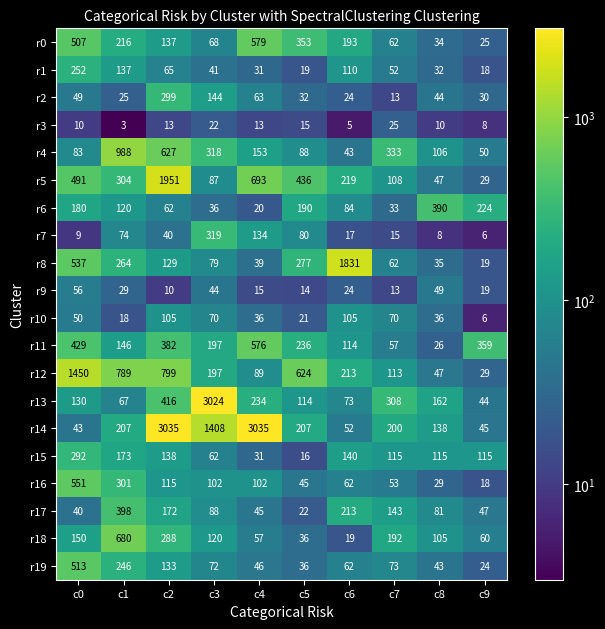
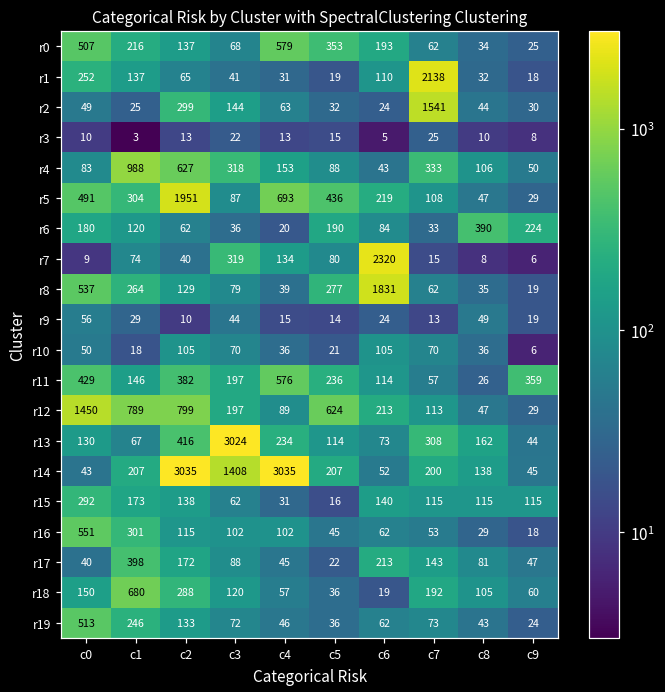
  {
    "r0": {
      "c0": 507,
      "c1": 216,
      "c2": 137,
      "c3": 68,
      "c4": 579,
      "c5": 353,
      "c6": 193,
      "c7": 62,
      "c8": 34,
      "c9": 25
    },
    "r1": {
      "c0": 252,
      "c1": 137,
      "c2": 65,
      "c3": 41,
      "c4": 31,
      "c5": 19,
      "c6": 110,
-     "c7": 52,
+     "c7": 2138,
      "c8": 32,
      "c9": 18
    },
    "r2": {
      "c0": 49,
      "c1": 25,
      "c2": 299,
      "c3": 144,
      "c4": 63,
      "c5": 32,
      "c6": 24,
-     "c7": 13,
+     "c7": 1541,
      "c8": 44,
      "c9": 30
    },
    "r3": {
      "c0": 10,
      "c1": 3,
      "c2": 13,
      "c3": 22,
      "c4": 13,
      "c5": 15,
      "c6": 5,
      "c7": 25,
      "c8": 10,
      "c9": 8
    },
    "r4": {
      "c0": 83,
      "c1": 988,
      "c2": 627,
      "c3": 318,
      "c4": 153,
      "c5": 88,
      "c6": 43,
      "c7": 333,
      "c8": 106,
      "c9": 50
    },
    "r5": {
      "c0": 491,
      "c1": 304,
      "c2": 1951,
      "c3": 87,
      "c4": 693,
      "c5": 436,
      "c6": 219,
      "c7": 108,
      "c8": 47,
      "c9": 29
    },
    "r6": {
      "c0": 180,
      "c1": 120,
      "c2": 62,
      "c3": 36,
      "c4": 20,
      "c5": 190,
      "c6": 84,
      "c7": 33,
      "c8": 390,
      "c9": 224
    },
    "r7": {
      "c0": 9,
      "c1": 74,
      "c2": 40,
      "c3": 319,
      "c4": 134,
      "c5": 80,
-     "c6": 17,
+     "c6": 2320,
      "c7": 15,
      "c8": 8,
      "c9": 6
    },
    "r8": {
      "c0": 537,
      "c1": 264,
      "c2": 129,
      "c3": 79,
      "c4": 39,
      "c5": 277,
      "c6": 1831,
      "c7": 62,
      "c8": 35,
      "c9": 19
    },
    "r9": {
      "c0": 56,
      "c1": 29,
      "c2": 10,
      "c3": 44,
      "c4": 15,
      "c5": 14,
      "c6": 24,
      "c7": 13,
      "c8": 49,
      "c9": 19
    },
    "r10": {
      "c0": 50,
      "c1": 18,
      "c2": 105,
      "c3": 70,
      "c4": 36,
      "c5": 21,
      "c6": 105,
      "c7": 70,
      "c8": 36,
      "c9": 6
    },
    "r11": {
      "c0": 429,
      "c1": 146,
      "c2": 382,
      "c3": 197,
      "c4": 576,
      "c5": 236,
      "c6": 114,
      "c7": 57,
      "c8": 26,
      "c9": 359
    },
    "r12": {
      "c0": 1450,
      "c1": 789,
      "c2": 799,
      "c3": 197,
      "c4": 89,
      "c5": 624,
      "c6": 213,
      "c7": 113,
      "c8": 47,
      "c9": 29
    },
    "r13": {
      "c0": 130,
      "c1": 67,
      "c2": 416,
      "c3": 3024,
      "c4": 234,
      "c5": 114,
      "c6": 73,
      "c7": 308,
      "c8": 162,
      "c9": 44
    },
    "r14": {
      "c0": 43,
      "c1": 207,
      "c2": 3035,
      "c3": 1408,
      "c4": 3035,
      "c5": 207,
      "c6": 52,
      "c7": 200,
      "c8": 138,
      "c9": 45
    },
    "r15": {
      "c0": 292,
      "c1": 173,
      "c2": 138,
      "c3": 62,
      "c4": 31,
      "c5": 16,
      "c6": 140,
      "c7": 115,
      "c8": 115,
      "c9": 115
    },
    "r16": {
      "c0": 551,
      "c1": 301,
      "c2": 115,
      "c3": 102,
      "c4": 102,
      "c5": 45,
      "c6": 62,
      "c7": 53,
      "c8": 29,
      "c9": 18
    },
    "r17": {
      "c0": 40,
      "c1": 398,
      "c2": 172,
      "c3": 88,
      "c4": 45,
      "c5": 22,
      "c6": 213,
      "c7": 143,
      "c8": 81,
      "c9": 47
    },
    "r18": {
      "c0": 150,
      "c1": 680,
      "c2": 288,
      "c3": 120,
      "c4": 57,
      "c5": 36,
      "c6": 19,
      "c7": 192,
      "c8": 105,
      "c9": 60
    },
    "r19": {
      "c0": 513,
      "c1": 246,
      "c2": 133,
      "c3": 72,
      "c4": 46,
      "c5": 36,
      "c6": 62,
      "c7": 73,
      "c8": 43,
      "c9": 24
    }
  }
